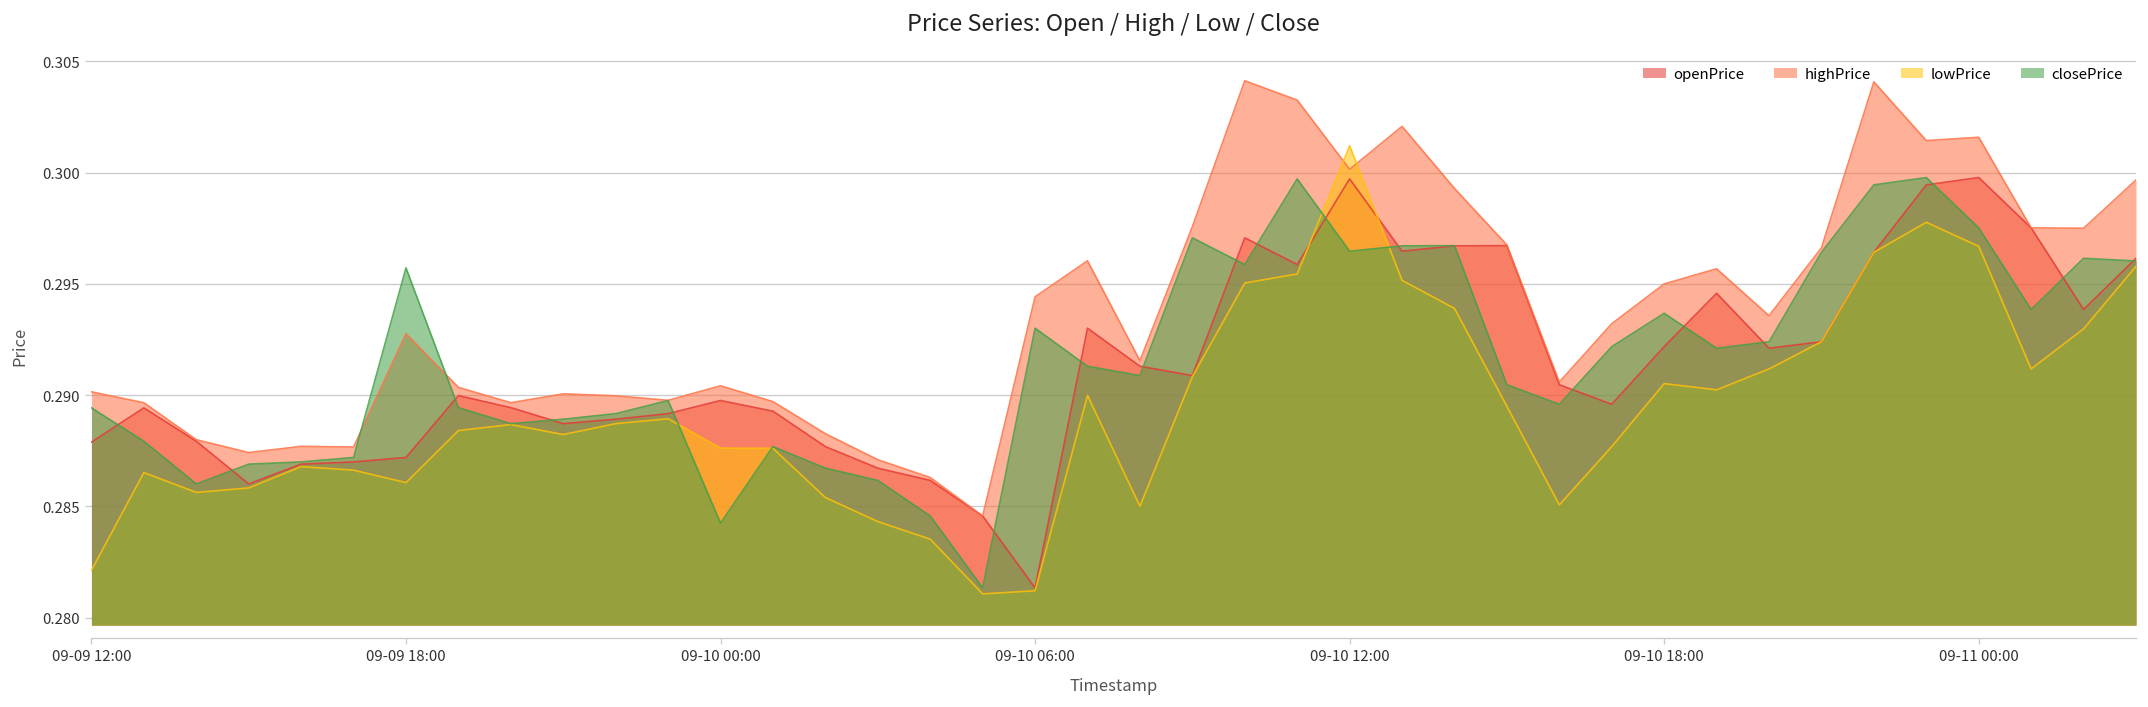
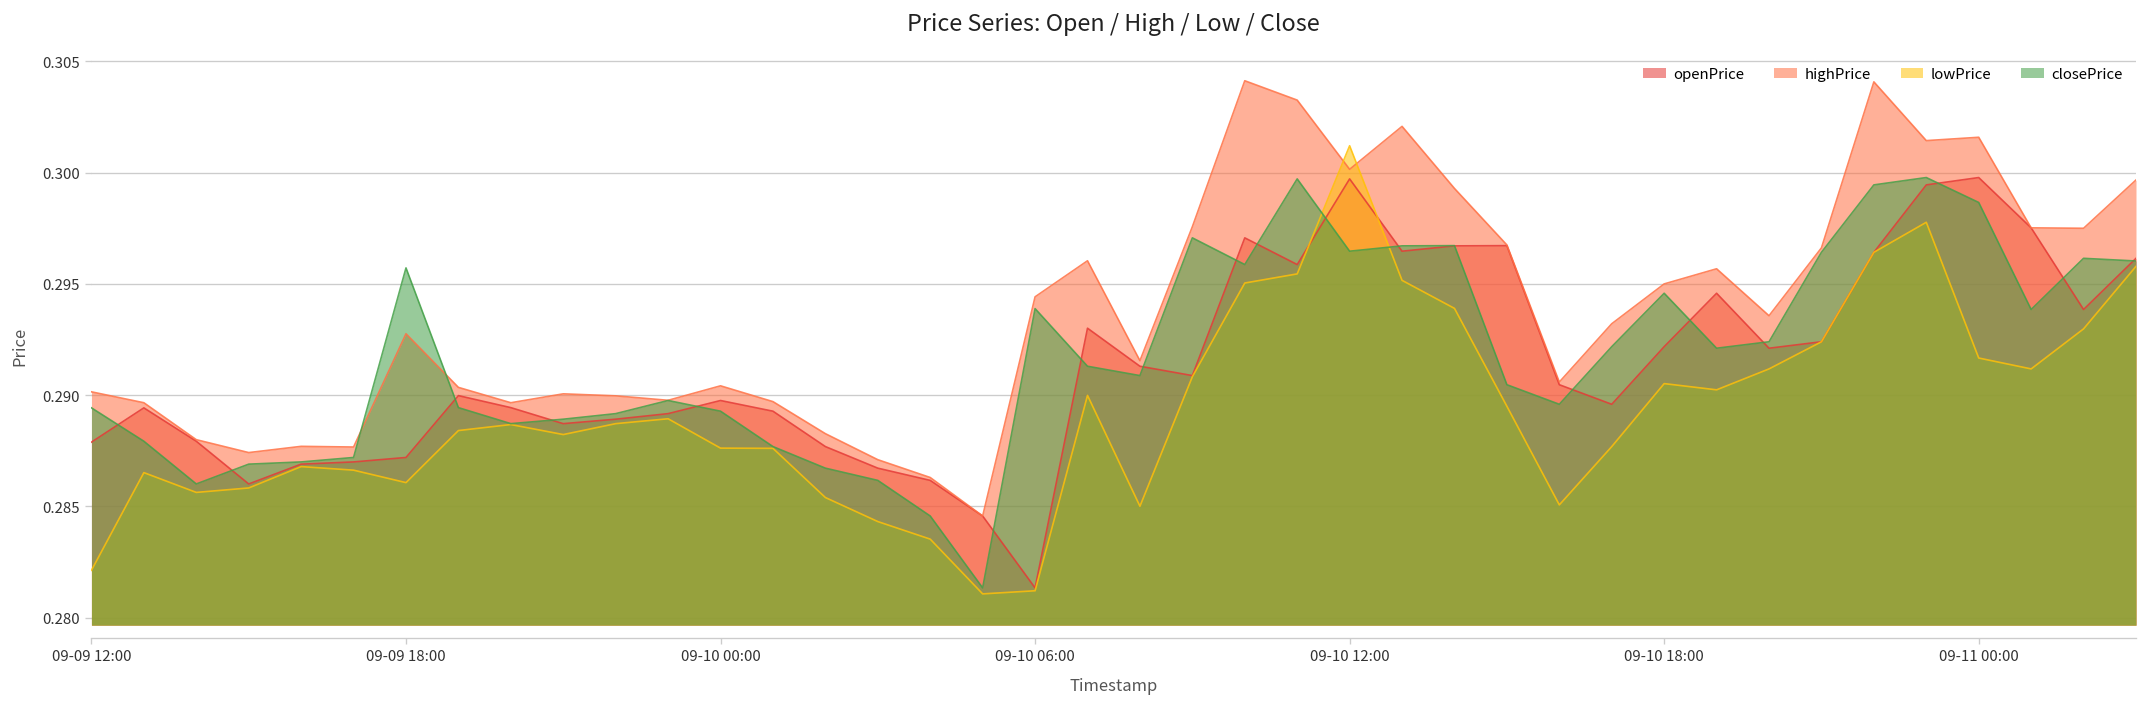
  {
    "lowPrice": {
      "09-09 12:00": 0.2821,
      "09-09 18:00": 0.2861,
      "09-10 00:00": 0.2876,
      "09-10 12:00": 0.3012,
      "09-10 18:00": 0.2905,
-     "09-11 00:00": 0.2967
+     "09-11 00:00": 0.2917
    },
    "closePrice": {
      "09-09 12:00": 0.2894,
      "09-09 18:00": 0.2957,
-     "09-10 00:00": 0.2843,
-     "09-10 06:00": 0.2930,
+     "09-10 00:00": 0.2893,
+     "09-10 06:00": 0.2939,
      "09-10 12:00": 0.2965,
-     "09-10 18:00": 0.2937,
-     "09-11 00:00": 0.2975
+     "09-10 18:00": 0.2946,
+     "09-11 00:00": 0.2987
    }
  }
